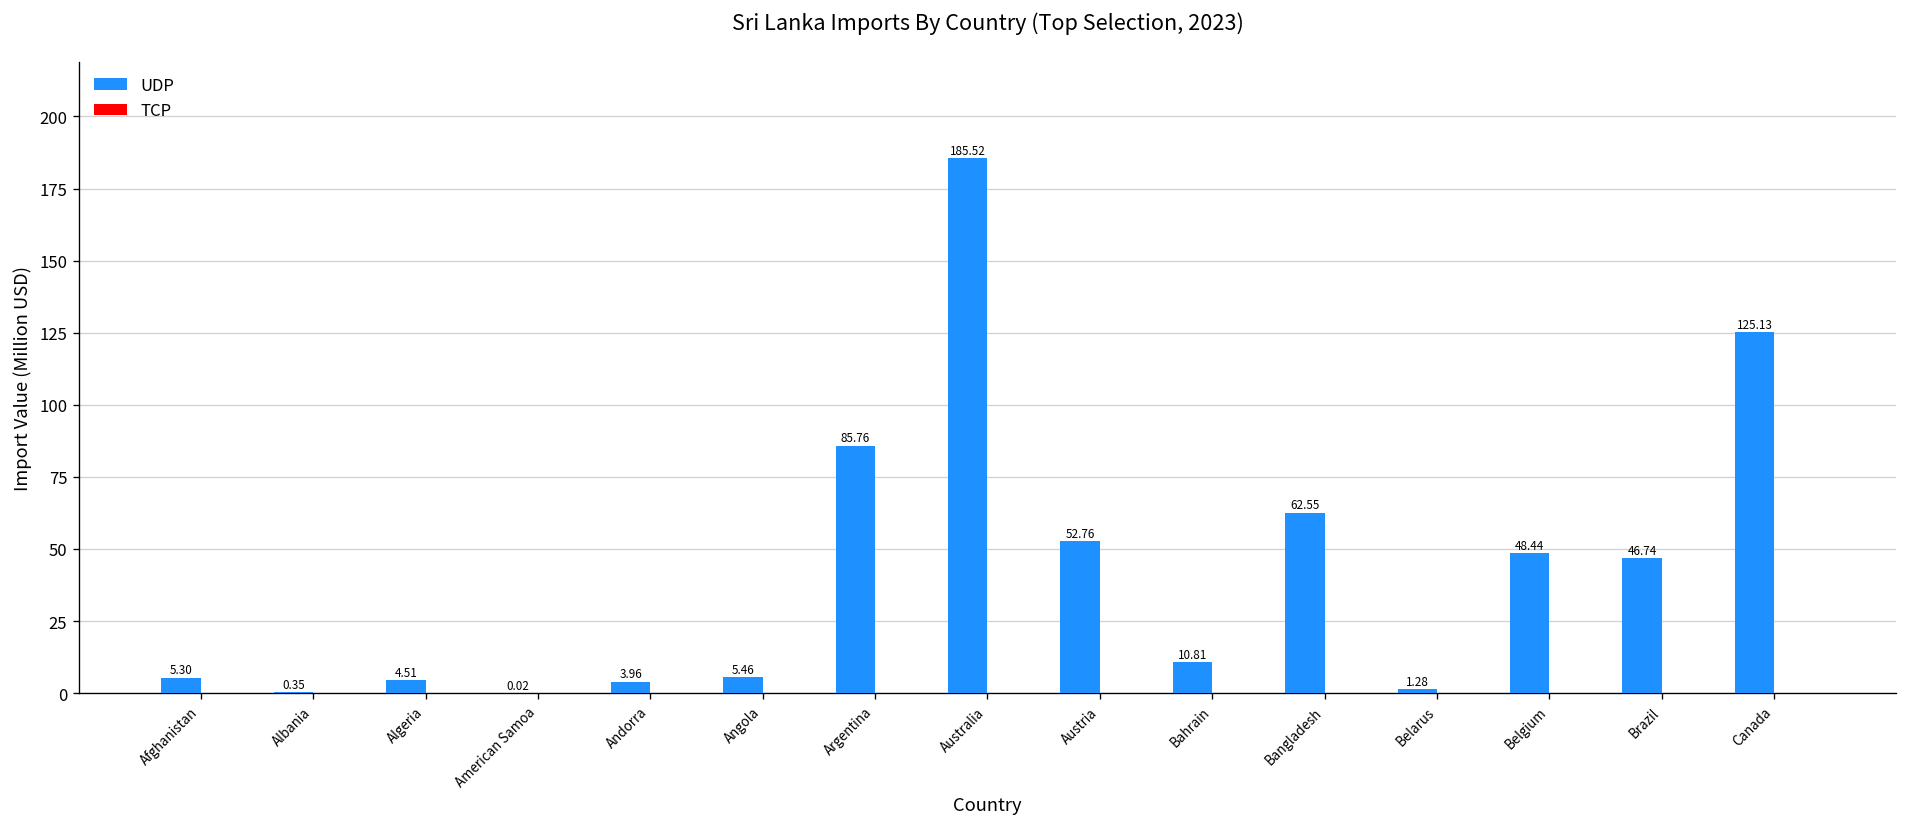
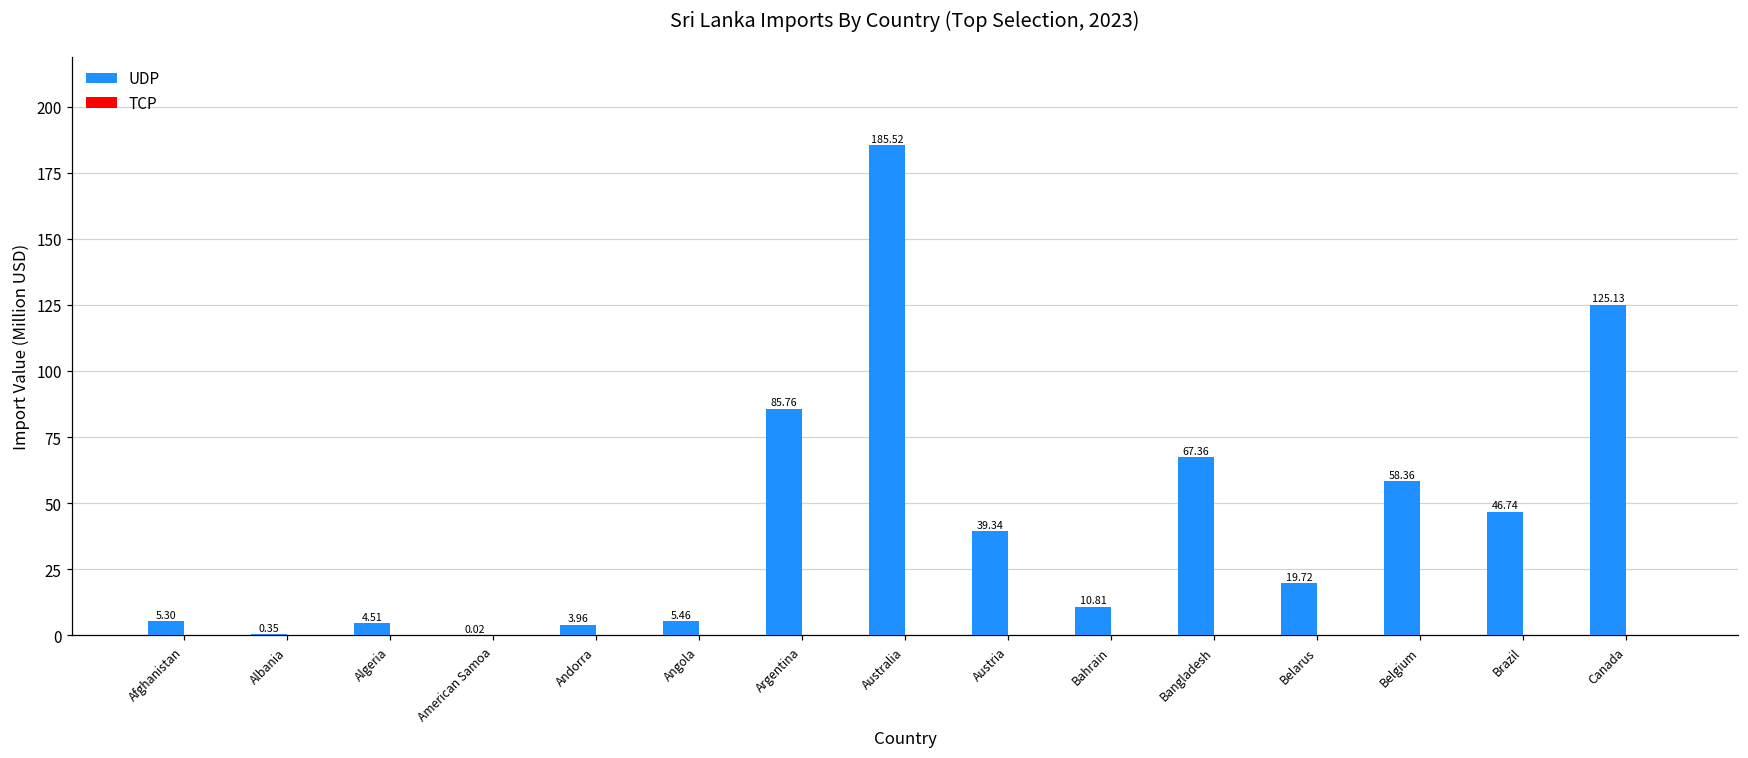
  {
    "UDP": {
      "Afghanistan": 5.30,
      "Albania": 0.35,
      "Algeria": 4.51,
      "American Samoa": 0.02,
      "Andorra": 3.96,
      "Angola": 5.46,
      "Argentina": 85.76,
      "Australia": 185.52,
-     "Austria": 52.76,
+     "Austria": 39.34,
      "Bahrain": 10.81,
-     "Bangladesh": 62.55,
-     "Belarus": 1.28,
-     "Belgium": 48.44,
+     "Bangladesh": 67.36,
+     "Belarus": 19.72,
+     "Belgium": 58.36,
      "Brazil": 46.74,
      "Canada": 125.13
    },
    "TCP": {
      "Afghanistan": 0,
      "Albania": 0,
      "Algeria": 0,
      "American Samoa": 0,
      "Andorra": 0,
      "Angola": 0,
      "Argentina": 0,
      "Australia": 0,
      "Austria": 0,
      "Bahrain": 0,
      "Bangladesh": 0,
      "Belarus": 0,
      "Belgium": 0,
      "Brazil": 0,
      "Canada": 0
    }
  }
